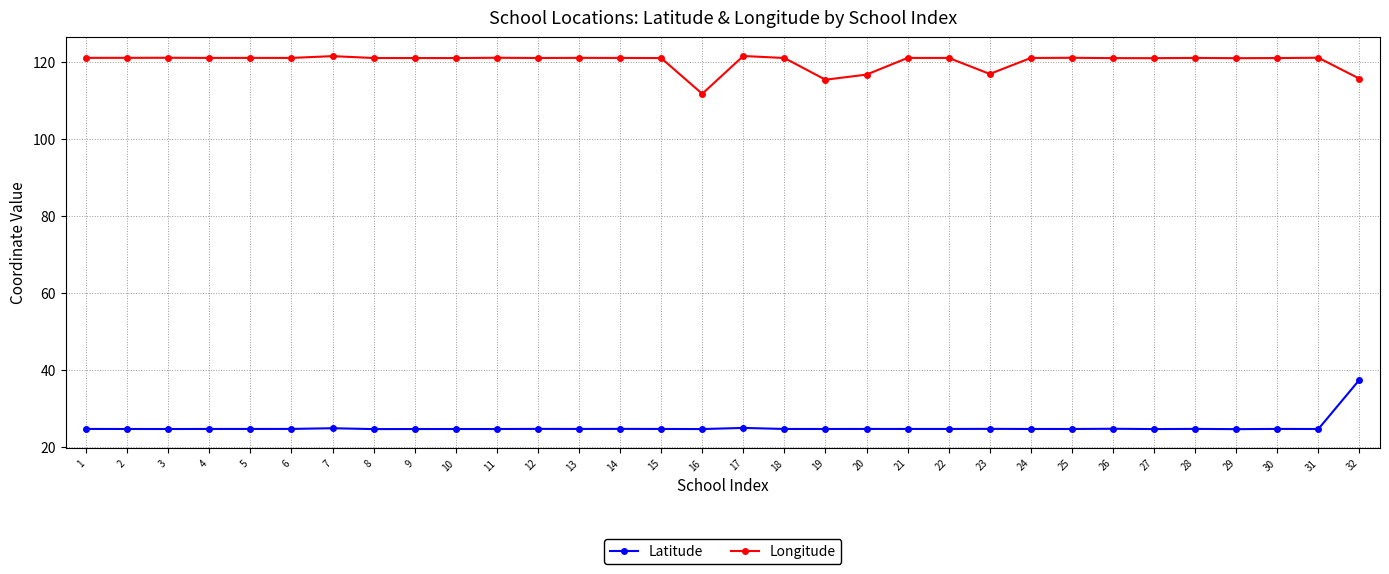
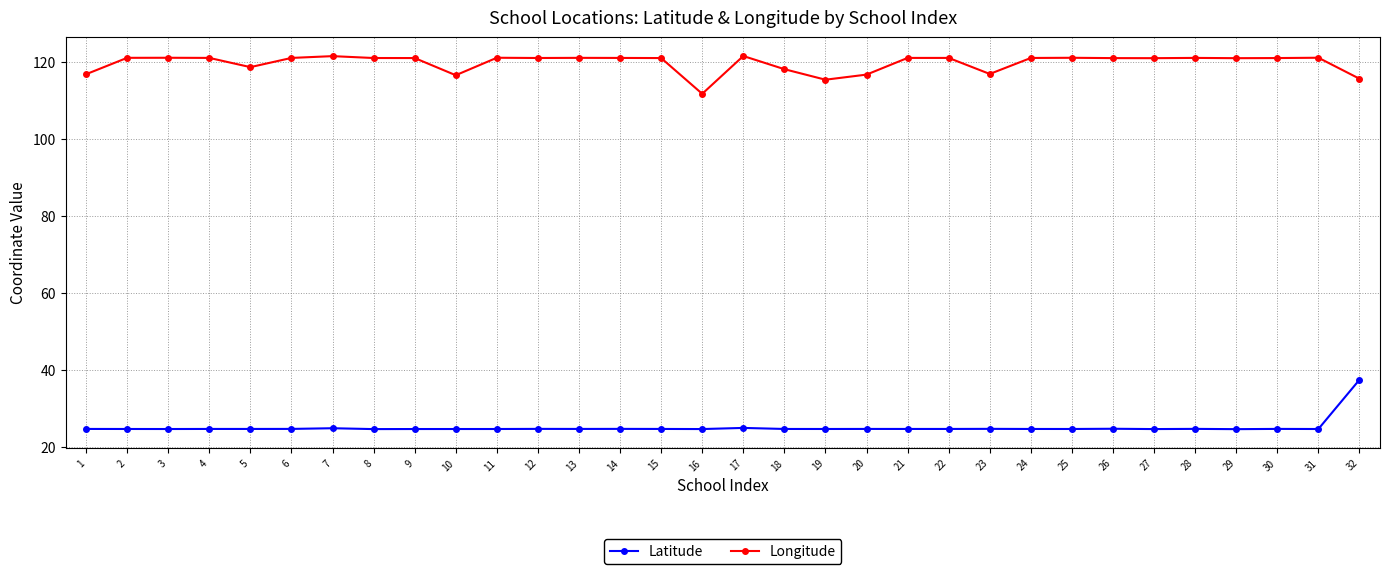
  {
    "Latitude": {
      "1": 25,
      "2": 25,
      "3": 25,
      "4": 25,
      "5": 25,
      "6": 25,
      "7": 25,
      "8": 25,
      "9": 25,
      "10": 25,
      "11": 25,
      "12": 25,
      "13": 25,
      "14": 25,
      "15": 25,
      "16": 25,
      "17": 25,
      "18": 25,
      "19": 25,
      "20": 25,
      "21": 25,
      "22": 25,
      "23": 25,
      "24": 25,
      "25": 25,
      "26": 25,
      "27": 25,
      "28": 25,
      "29": 25,
      "30": 25,
      "31": 25,
      "32": 38
    },
    "Longitude": {
-     "1": 121,
+     "1": 117,
      "2": 121,
      "3": 121,
      "4": 121,
-     "5": 121,
+     "5": 119,
      "6": 121,
      "7": 121,
      "8": 121,
      "9": 121,
-     "10": 121,
+     "10": 116,
      "11": 121,
      "12": 121,
      "13": 121,
      "14": 121,
      "15": 121,
      "16": 112,
      "17": 121,
-     "18": 121,
+     "18": 118,
      "19": 115,
      "20": 117,
      "21": 121,
      "22": 121,
      "23": 117,
      "24": 121,
      "25": 121,
      "26": 121,
      "27": 121,
      "28": 121,
      "29": 121,
      "30": 121,
      "31": 121,
      "32": 116
    }
  }
